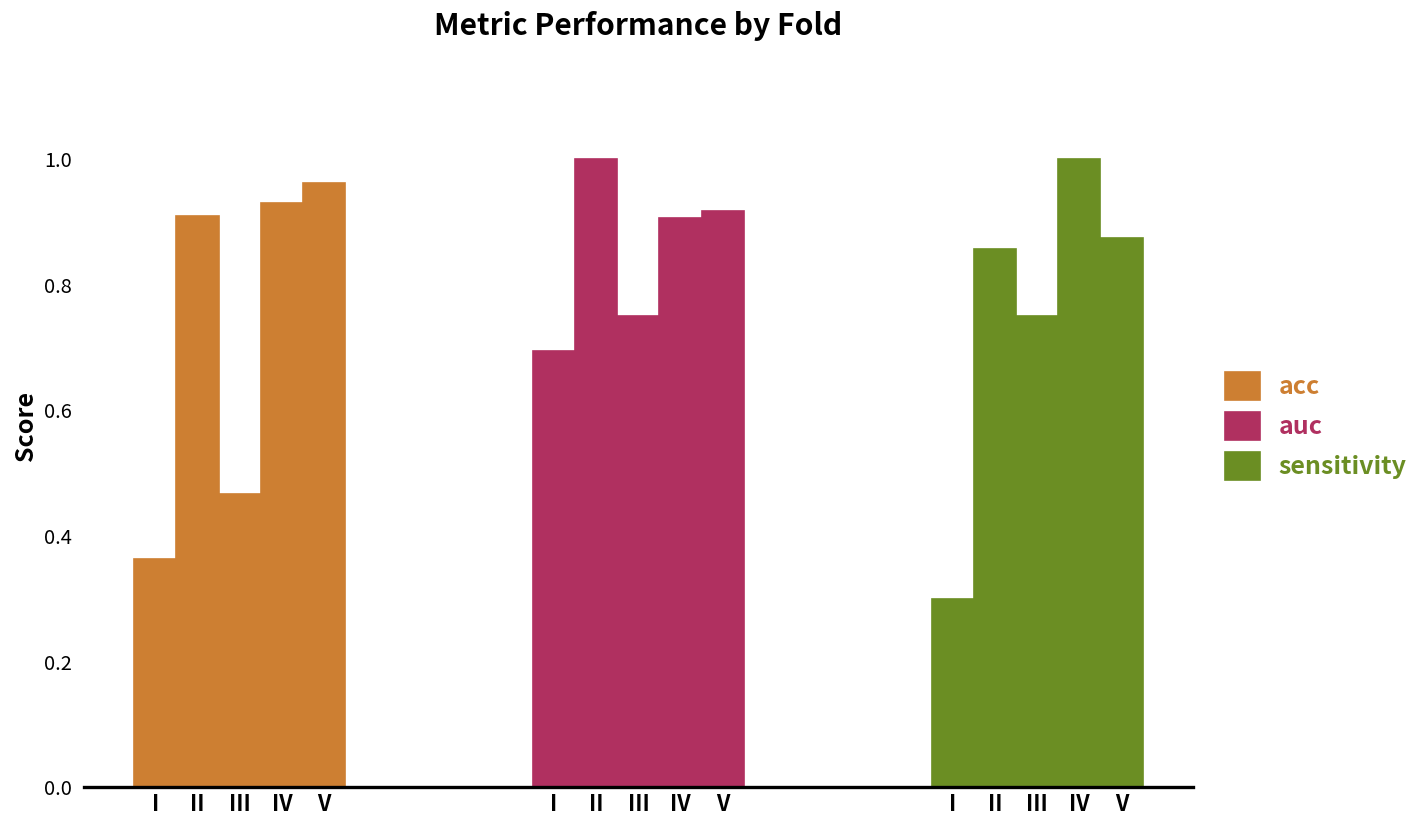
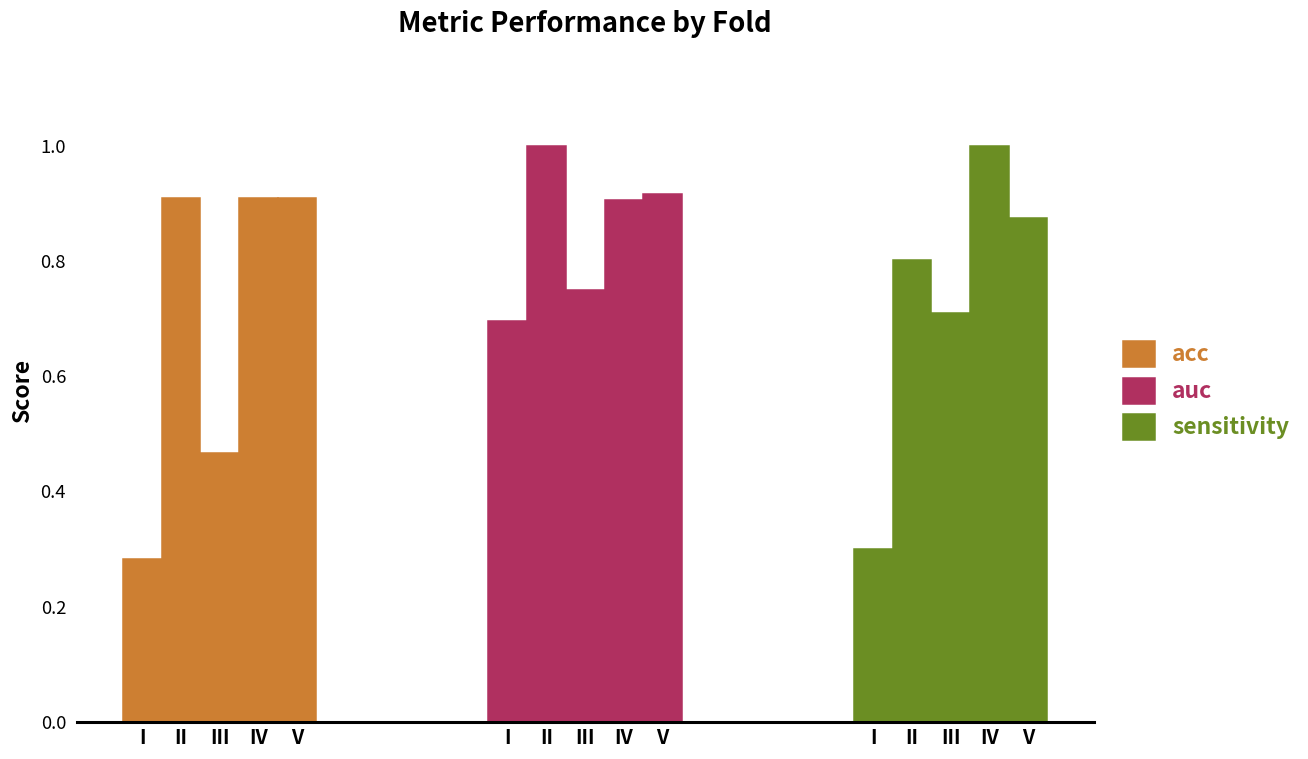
  {
    "acc": {
-     "I": 0.36,
+     "I": 0.28,
      "II": 0.91,
      "III": 0.47,
-     "IV": 0.93,
-     "V": 0.96
+     "IV": 0.91,
+     "V": 0.91
    },
    "auc": {
      "I": 0.70,
      "II": 1.00,
      "III": 0.75,
      "IV": 0.91,
      "V": 0.92
    },
    "sensitivity": {
      "I": 0.30,
-     "II": 0.86,
-     "III": 0.75,
+     "II": 0.80,
+     "III": 0.71,
      "IV": 1.00,
      "V": 0.88
    }
  }
